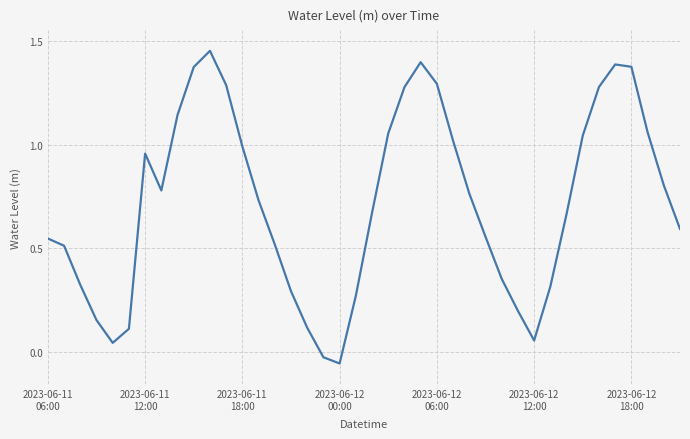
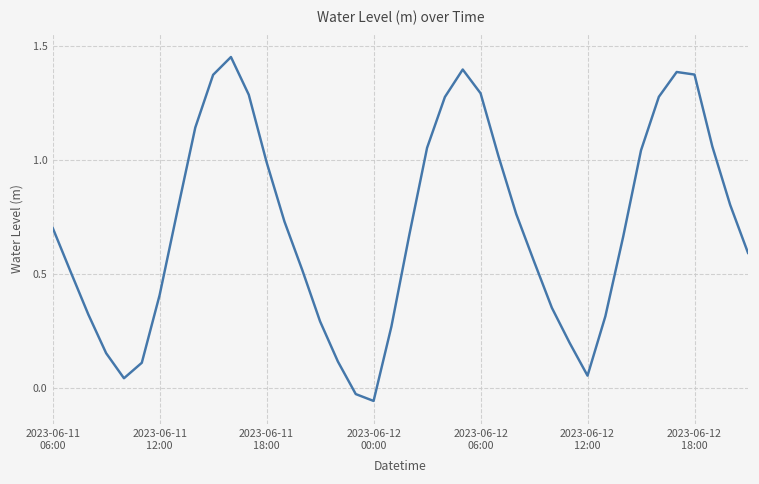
  {
-   "2023-06-11 06:00": 0.55,
-   "2023-06-11 12:00": 0.96,
+   "2023-06-11 06:00": 0.70,
+   "2023-06-11 12:00": 0.41,
    "2023-06-11 18:00": 0.99,
    "2023-06-12 00:00": -0.06,
    "2023-06-12 06:00": 1.29,
    "2023-06-12 12:00": 0.05,
    "2023-06-12 18:00": 1.38
  }
